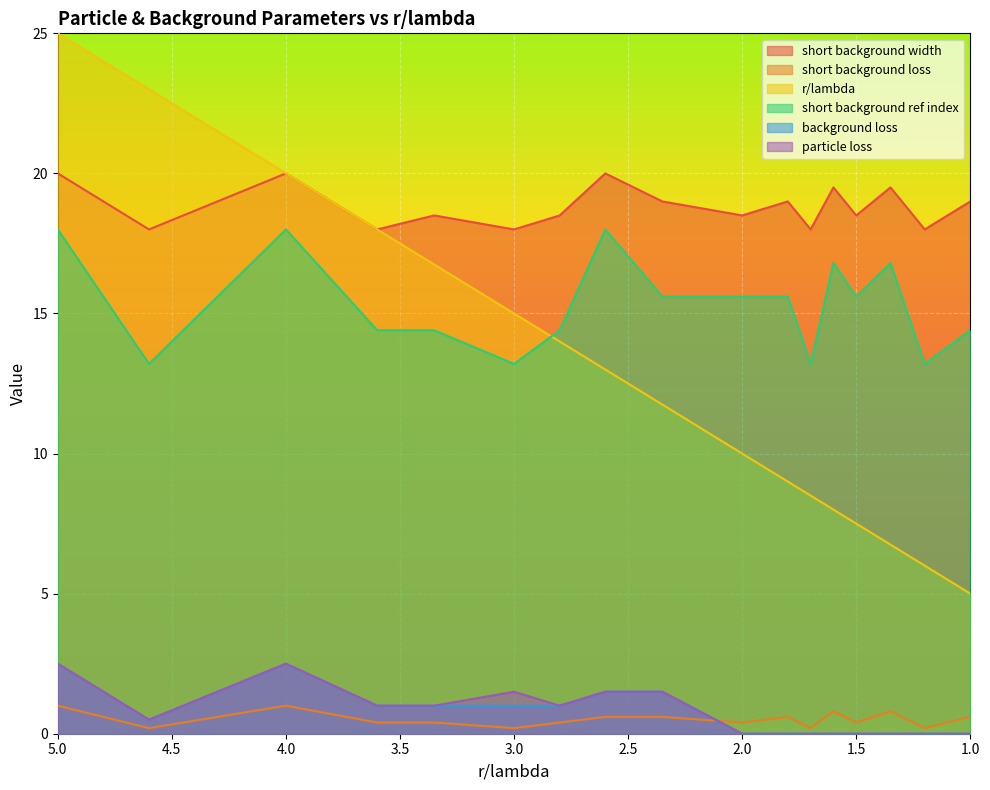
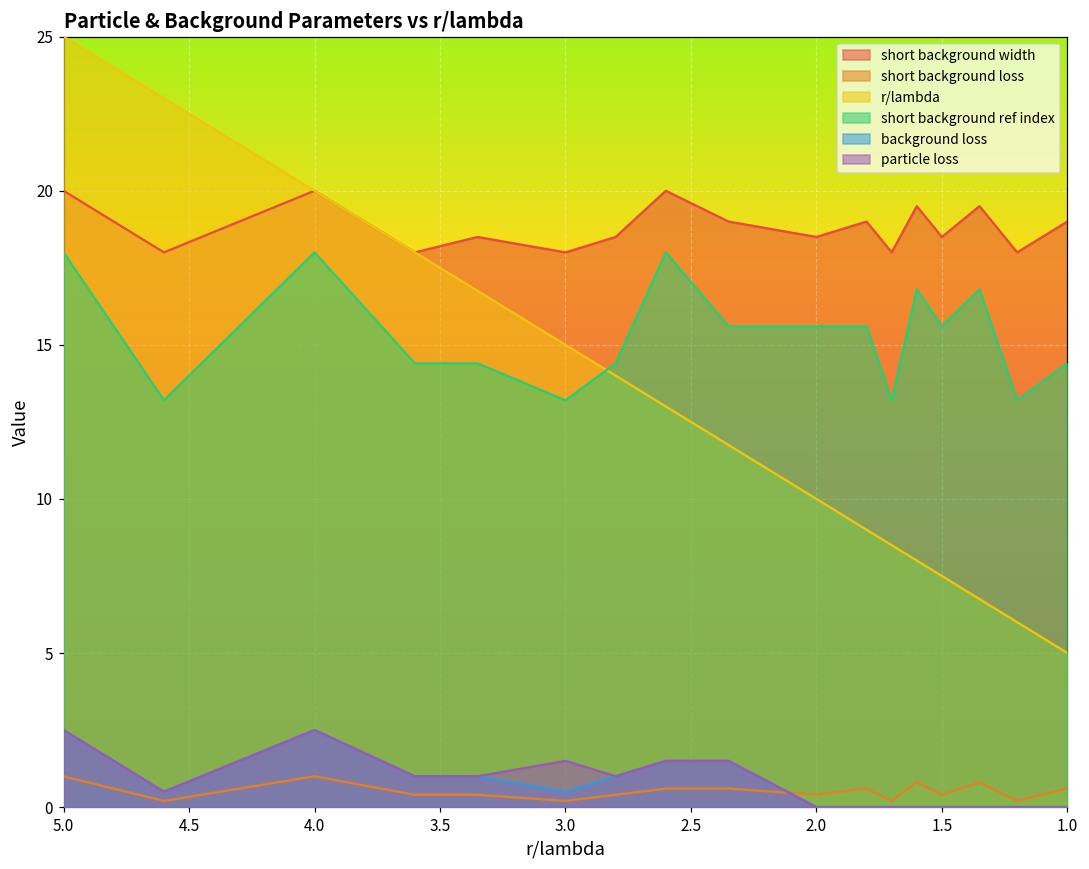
  {
    "short background ref index": {
      "5.0": 18.0,
      "4.0": 18.0,
      "3.0": 13.2,
      "2.0": 15.6,
      "1.5": 15.6,
      "1.0": 14.4
    },
    "background loss": {
-     "3.0": 1.0
+     "3.0": 0.5
    },
    "particle loss": {
      "3.0": 1.5
    }
  }
